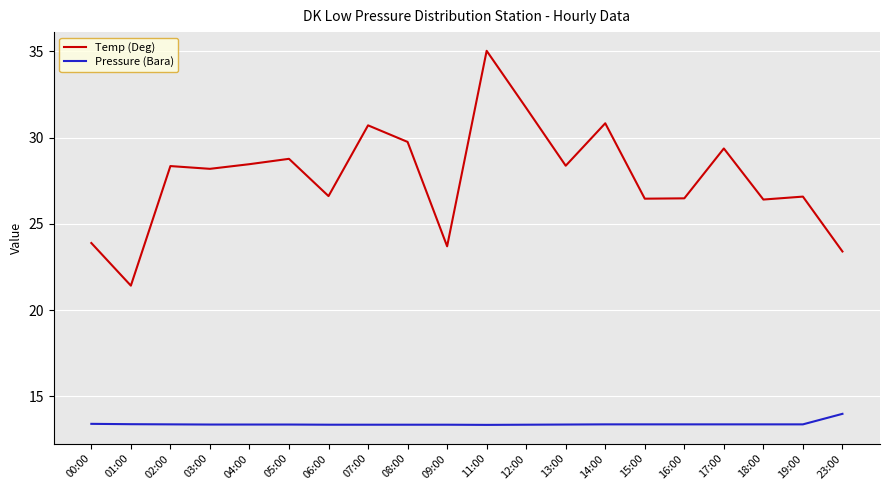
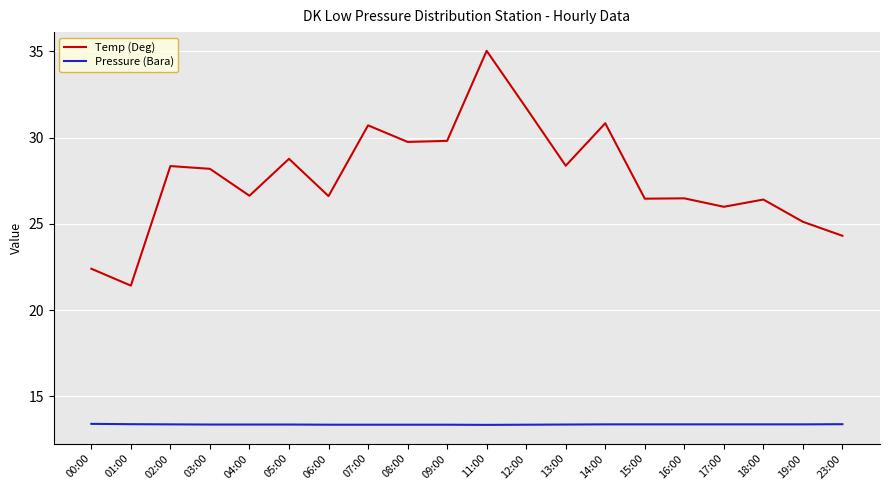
  {
    "Temp (Deg)": {
-     "00:00": 23.9,
+     "00:00": 22.4,
      "01:00": 21.4,
      "02:00": 28.4,
      "03:00": 28.2,
-     "04:00": 28.5,
+     "04:00": 26.6,
      "05:00": 28.8,
      "06:00": 26.6,
      "07:00": 30.7,
      "08:00": 29.8,
-     "09:00": 23.7,
+     "09:00": 29.8,
      "11:00": 35.0,
      "12:00": 31.7,
      "13:00": 28.4,
      "14:00": 30.8,
      "15:00": 26.5,
      "16:00": 26.5,
-     "17:00": 29.4,
+     "17:00": 26.0,
      "18:00": 26.4,
-     "19:00": 26.6,
-     "23:00": 23.4
+     "19:00": 25.1,
+     "23:00": 24.3
    },
    "Pressure (Bara)": {
      "00:00": 13.4,
      "01:00": 13.4,
      "02:00": 13.4,
      "03:00": 13.4,
      "04:00": 13.4,
      "05:00": 13.4,
      "06:00": 13.4,
      "07:00": 13.4,
      "08:00": 13.4,
      "09:00": 13.4,
      "11:00": 13.4,
      "12:00": 13.4,
      "13:00": 13.4,
      "14:00": 13.4,
      "15:00": 13.4,
      "16:00": 13.4,
      "17:00": 13.4,
      "18:00": 13.4,
      "19:00": 13.4,
-     "23:00": 14.0
+     "23:00": 13.4
    }
  }
